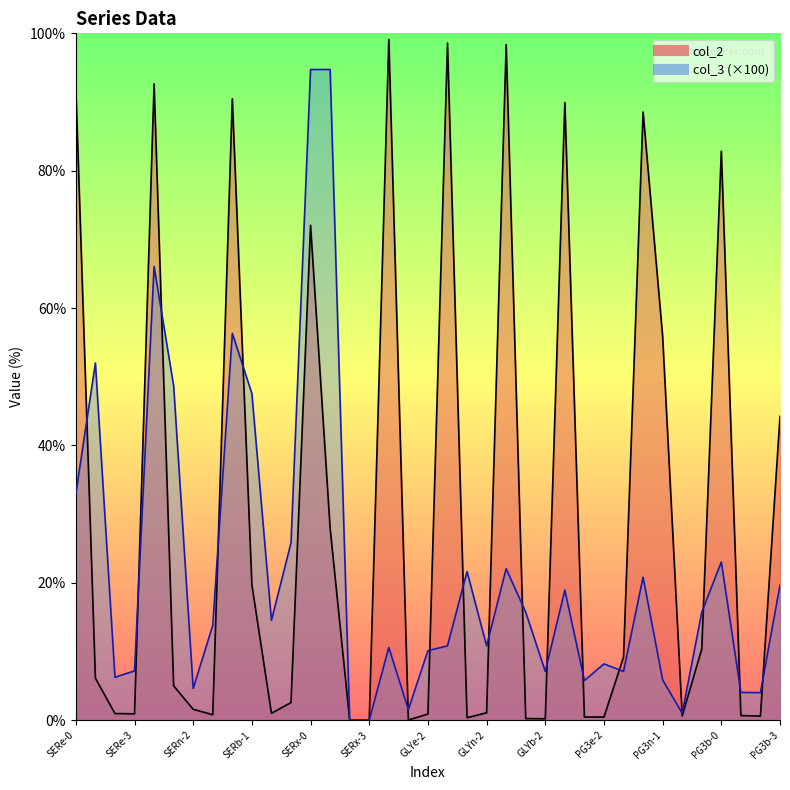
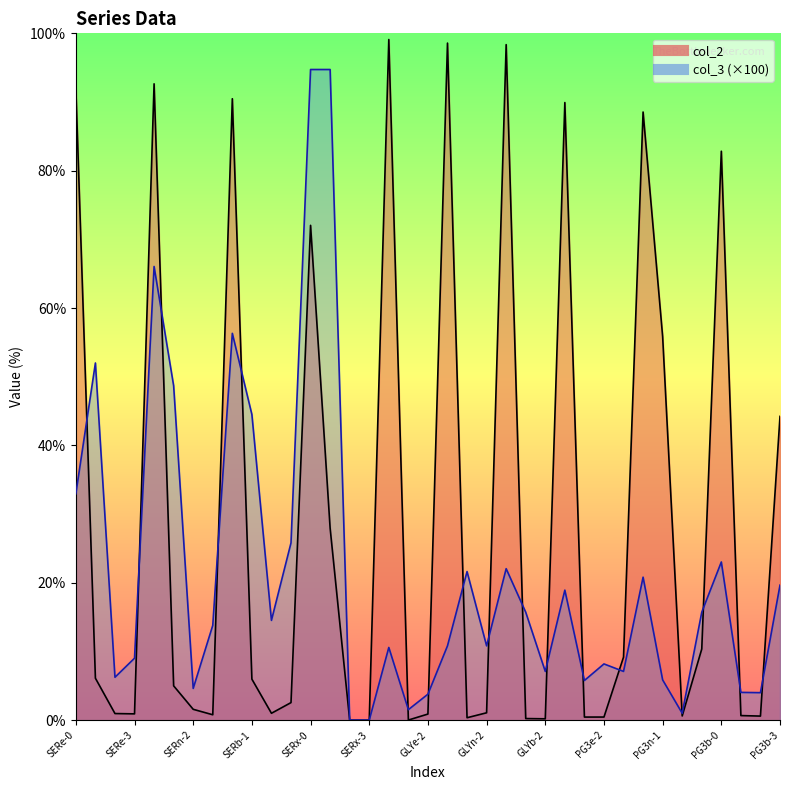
  {
    "col_2": {
      "SERe-0": "92%",
      "SERe-3": "1%",
      "SERn-2": "2%",
-     "SERb-1": "20%",
+     "SERb-1": "6%",
      "SERx-0": "72%",
      "GLYe-2": "1%",
      "GLYn-2": "1%",
      "GLYb-2": "0%",
      "PG3e-2": "0%",
      "PG3n-1": "56%",
      "PG3b-0": "83%",
      "PG3b-3": "44%"
    },
    "col_3 (×100)": {
      "SERe-0": "33%",
-     "SERe-3": "7%",
+     "SERe-3": "9%",
      "SERn-2": "5%",
-     "SERb-1": "48%",
+     "SERb-1": "45%",
      "SERx-0": "95%",
-     "GLYe-2": "10%",
+     "GLYe-2": "4%",
      "GLYn-2": "11%",
      "GLYb-2": "7%",
      "PG3e-2": "8%",
      "PG3n-1": "6%",
      "PG3b-0": "23%",
      "PG3b-3": "20%"
    }
  }
